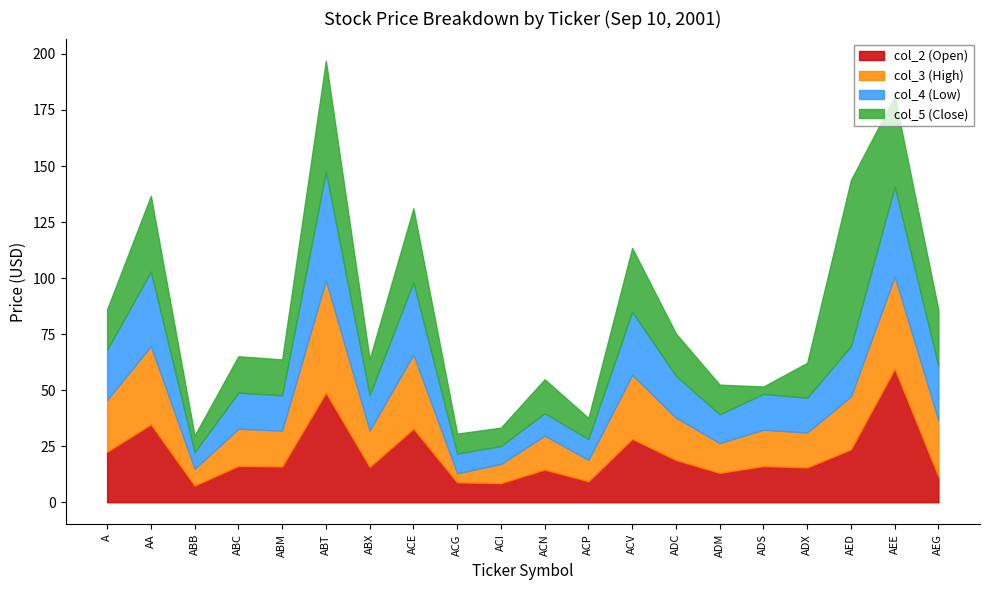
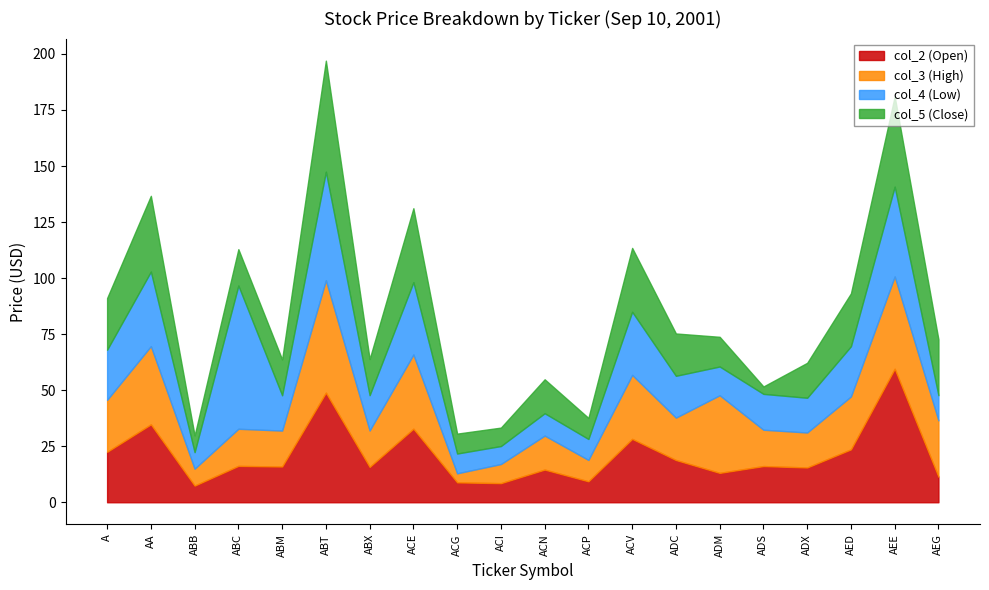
  {
    "col_2 (Open)": {
      "A": 23,
      "AA": 35,
      "ABB": 7,
      "ABC": 16,
      "ABM": 16,
      "ABT": 49,
      "ABX": 16,
      "ACE": 33,
      "ACG": 9,
      "ACI": 9,
      "ACN": 15,
      "ACP": 9,
      "ACV": 28,
      "ADC": 19,
      "ADM": 13,
      "ADS": 16,
      "ADX": 16,
      "AED": 24,
      "AEE": 60,
      "AEG": 11
    },
    "col_3 (High)": {
      "A": 23,
      "AA": 35,
      "ABB": 8,
      "ABC": 17,
      "ABM": 16,
      "ABT": 50,
      "ABX": 16,
      "ACE": 33,
      "ACG": 4,
      "ACI": 9,
      "ACN": 15,
      "ACP": 10,
      "ACV": 29,
      "ADC": 19,
-     "ADM": 13,
+     "ADM": 35,
      "ADS": 16,
      "ADX": 16,
      "AED": 24,
      "AEE": 41,
      "AEG": 25
    },
    "col_4 (Low)": {
      "A": 22,
      "AA": 33,
      "ABB": 7,
-     "ABC": 16,
+     "ABC": 64,
      "ABM": 16,
      "ABT": 48,
      "ABX": 16,
      "ACE": 32,
      "ACG": 9,
      "ACI": 8,
      "ACN": 10,
      "ACP": 9,
      "ACV": 28,
      "ADC": 19,
      "ADM": 13,
      "ADS": 16,
      "ADX": 16,
      "AED": 22,
      "AEE": 40,
-     "AEG": 24
+     "AEG": 11
    },
    "col_5 (Close)": {
-     "A": 18,
+     "A": 23,
      "AA": 34,
      "ABB": 7,
      "ABC": 16,
      "ABM": 16,
      "ABT": 50,
      "ABX": 16,
      "ACE": 33,
      "ACG": 9,
      "ACI": 8,
      "ACN": 15,
      "ACP": 9,
      "ACV": 28,
      "ADC": 19,
      "ADM": 13,
      "ADS": 3,
      "ADX": 16,
-     "AED": 74,
+     "AED": 24,
      "AEG": 25
    }
  }
